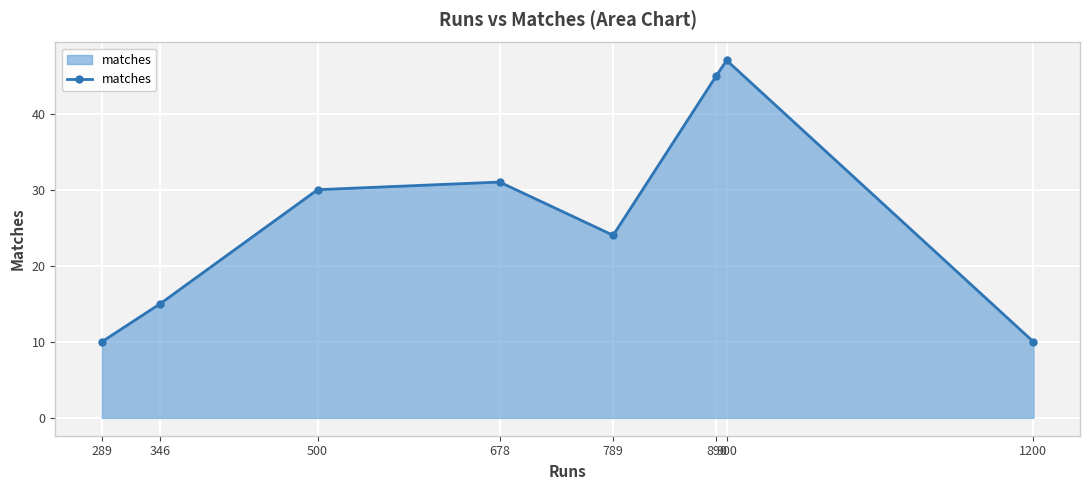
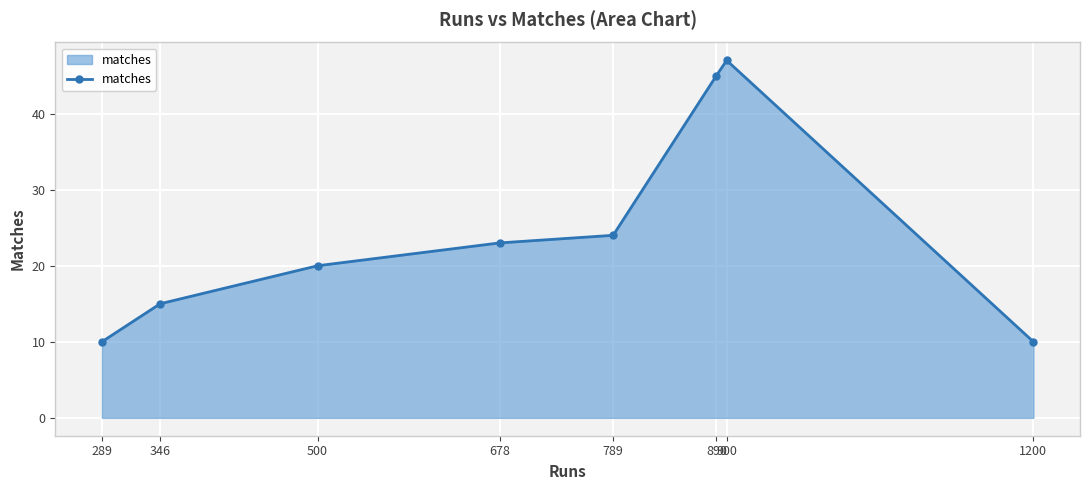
  {
    "289": 10,
    "346": 15,
-   "500": 30,
-   "678": 31,
+   "500": 20,
+   "678": 23,
    "789": 24,
    "1200": 10
  }
